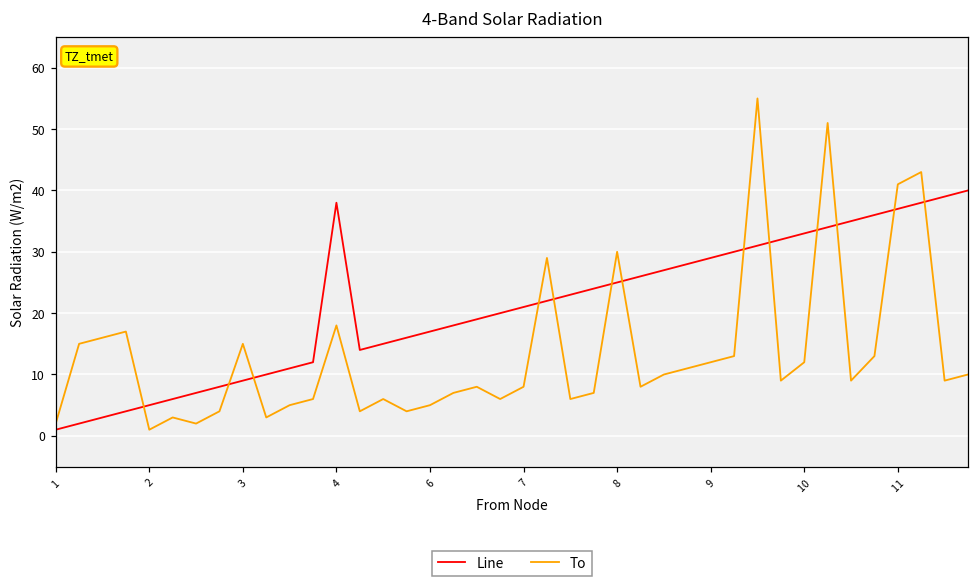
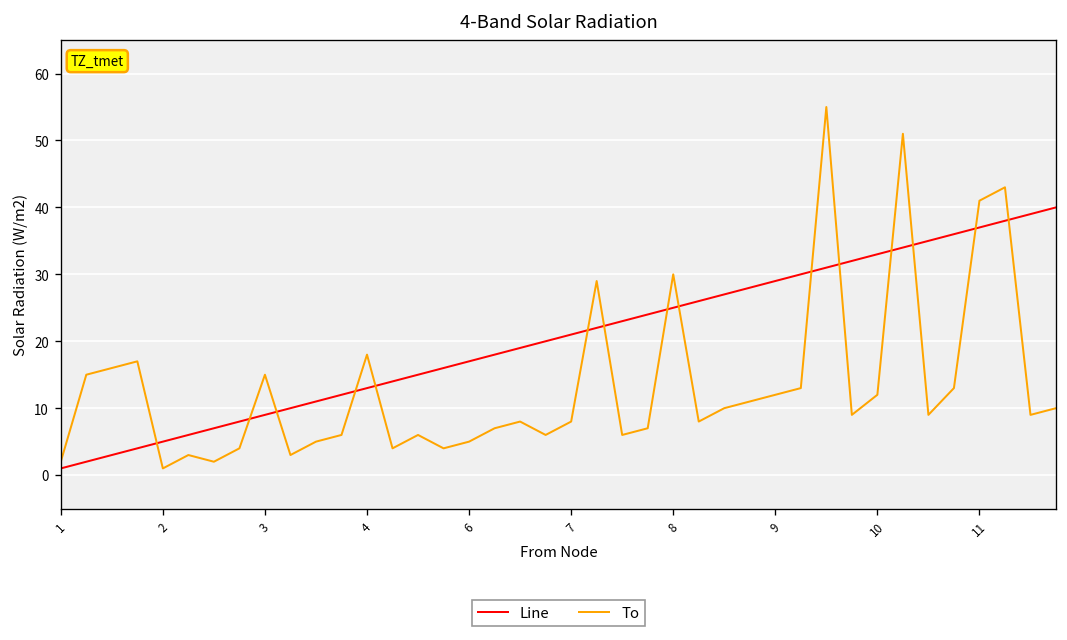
  {
    "Line": {
-     "4": 38,
+     "4": 13,
      "8": 25
    },
    "To": {
      "4": 18,
      "8": 30
    }
  }
